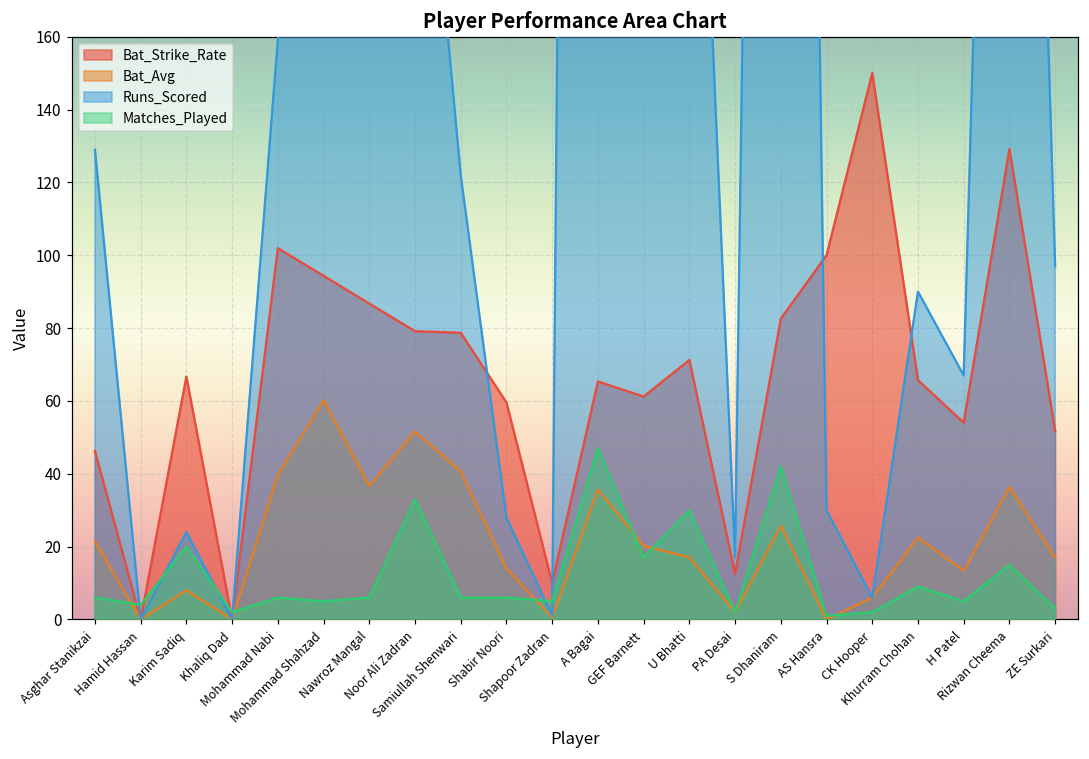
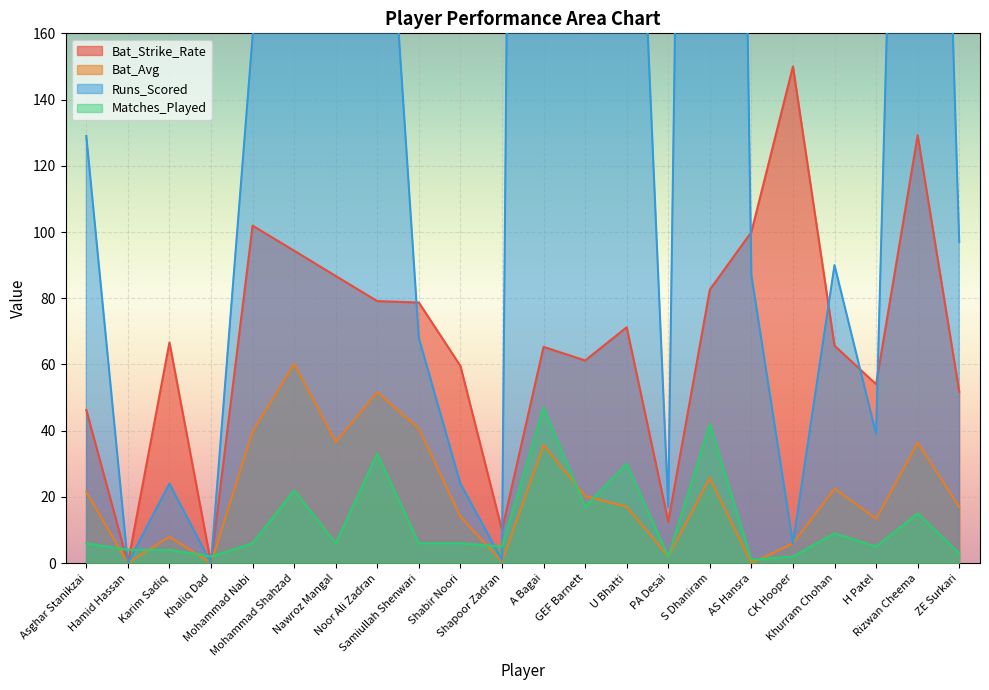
  {
    "Runs_Scored": {
      "Asghar Stanikzai": 129,
      "Karim Sadiq": 24,
      "Mohammad Nabi": 159,
-     "Samiullah Shenwari": 122,
-     "Shabir Noori": 28,
+     "Samiullah Shenwari": 68,
+     "Shabir Noori": 24,
      "PA Desai": 17,
-     "AS Hansra": 30,
+     "AS Hansra": 87,
      "Khurram Chohan": 90,
-     "H Patel": 67,
+     "H Patel": 39,
      "ZE Surkari": 97
    },
    "Matches_Played": {
      "Asghar Stanikzai": 6,
      "Hamid Hassan": 4,
-     "Karim Sadiq": 20,
+     "Karim Sadiq": 4,
      "Khaliq Dad": 2,
      "Mohammad Nabi": 6,
-     "Mohammad Shahzad": 5,
+     "Mohammad Shahzad": 22,
      "Nawroz Mangal": 6,
      "Noor Ali Zadran": 33,
      "Samiullah Shenwari": 6,
      "Shabir Noori": 6,
      "Shapoor Zadran": 5,
      "A Bagai": 47,
      "GEF Barnett": 17,
      "U Bhatti": 30,
      "S Dhaniram": 42,
      "AS Hansra": 1,
      "CK Hooper": 2,
      "Khurram Chohan": 9,
      "H Patel": 5,
      "Rizwan Cheema": 15,
      "ZE Surkari": 3
    }
  }
